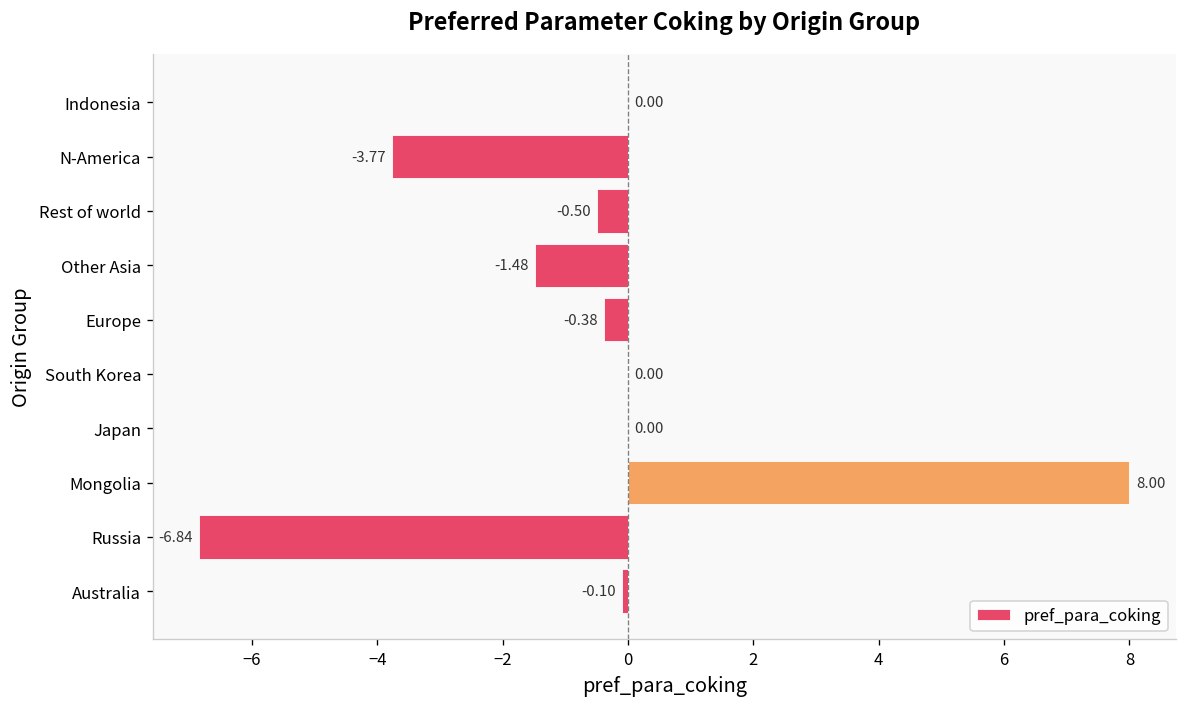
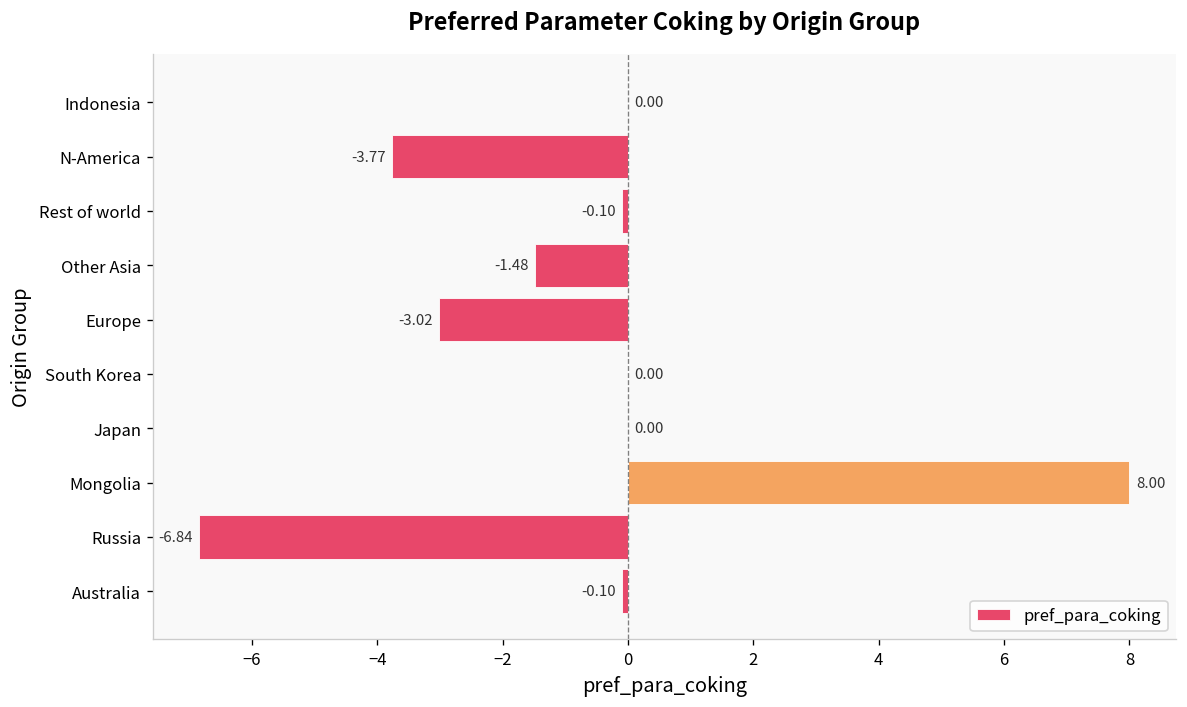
  {
    "Indonesia": 0.00,
    "N-America": -3.77,
-   "Rest of world": -0.50,
+   "Rest of world": -0.10,
    "Other Asia": -1.48,
-   "Europe": -0.38,
+   "Europe": -3.02,
    "South Korea": 0.00,
    "Japan": 0.00,
    "Mongolia": 8.00,
    "Russia": -6.84,
    "Australia": -0.10
  }
